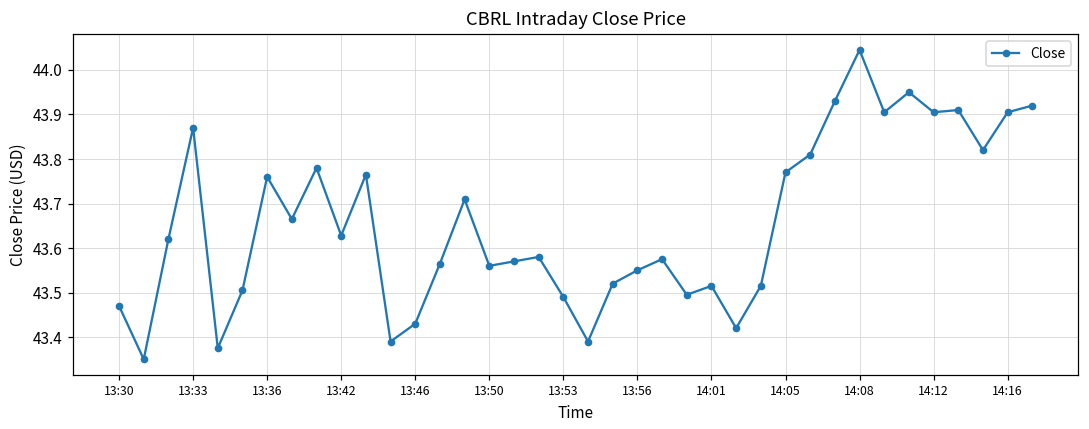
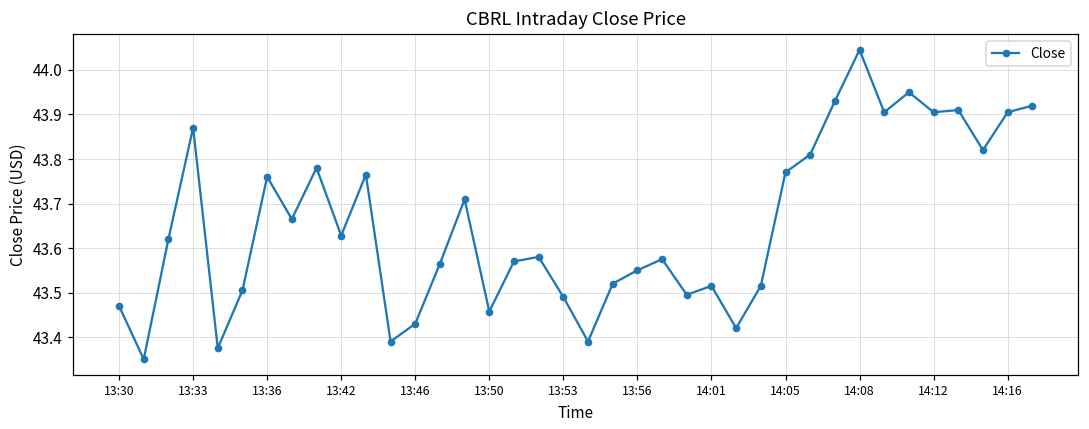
  {
    "13:30": 43.47,
    "13:33": 43.87,
    "13:36": 43.76,
    "13:42": 43.63,
    "13:46": 43.43,
-   "13:50": 43.56,
+   "13:50": 43.46,
    "13:53": 43.49,
    "13:56": 43.55,
    "14:01": 43.51,
    "14:05": 43.77,
    "14:08": 44.04,
    "14:12": 43.90,
    "14:16": 43.90
  }
